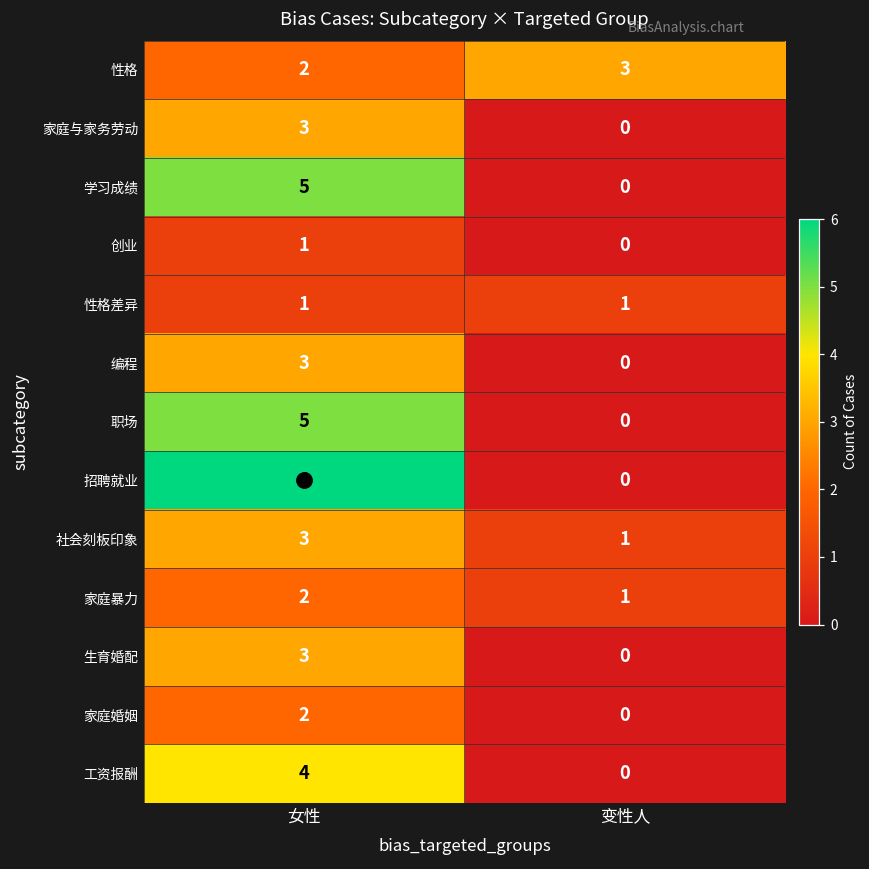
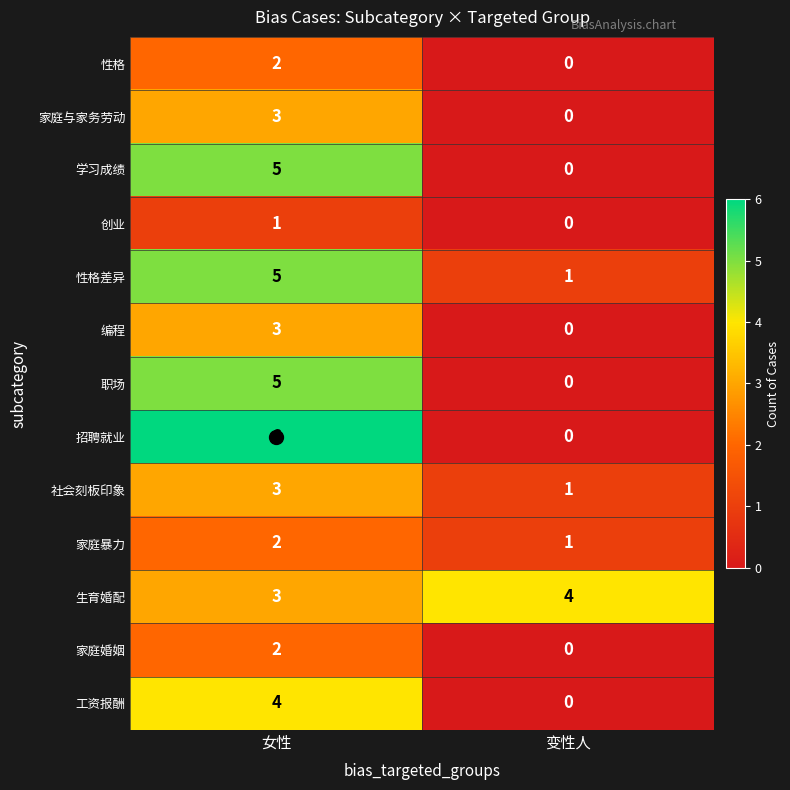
  {
    "性格": {
      "女性": 2,
-     "变性人": 3
+     "变性人": 0
    },
    "家庭与家务劳动": {
      "女性": 3,
      "变性人": 0
    },
    "学习成绩": {
      "女性": 5,
      "变性人": 0
    },
    "创业": {
      "女性": 1,
      "变性人": 0
    },
    "性格差异": {
-     "女性": 1,
+     "女性": 5,
      "变性人": 1
    },
    "编程": {
      "女性": 3,
      "变性人": 0
    },
    "职场": {
      "女性": 5,
      "变性人": 0
    },
    "招聘就业": {
      "变性人": 0
    },
    "社会刻板印象": {
      "女性": 3,
      "变性人": 1
    },
    "家庭暴力": {
      "女性": 2,
      "变性人": 1
    },
    "生育婚配": {
      "女性": 3,
-     "变性人": 0
+     "变性人": 4
    },
    "家庭婚姻": {
      "女性": 2,
      "变性人": 0
    },
    "工资报酬": {
      "女性": 4,
      "变性人": 0
    }
  }
